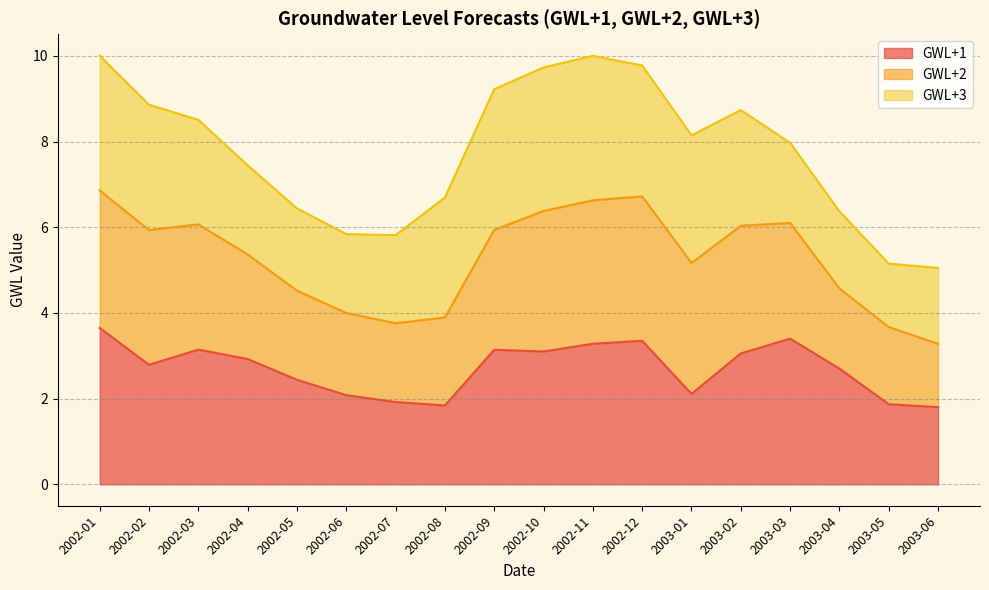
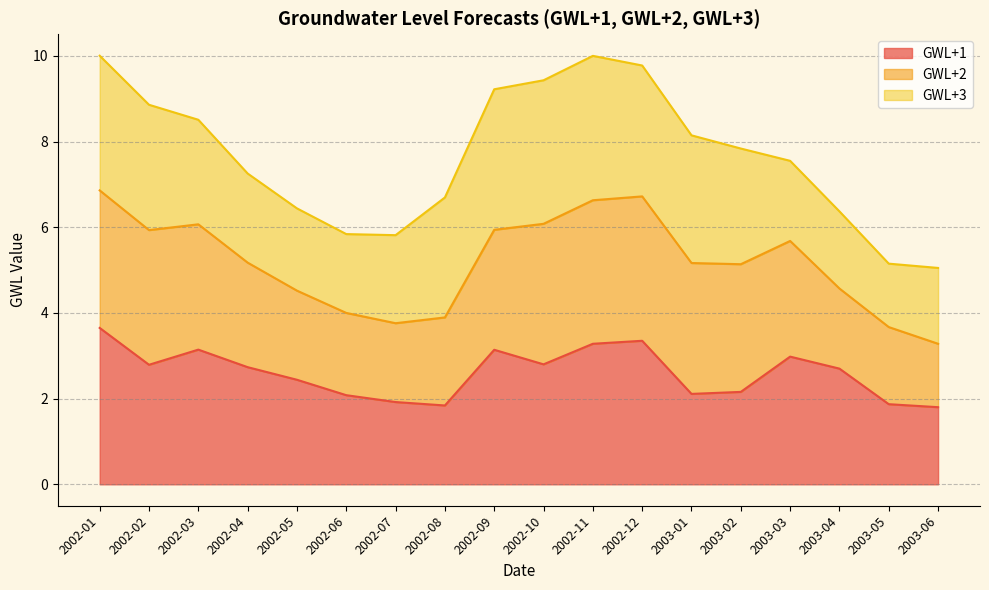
  {
    "GWL+1": {
      "2002-01": 3.7,
      "2002-02": 2.8,
      "2002-03": 3.1,
-     "2002-04": 2.9,
+     "2002-04": 2.7,
      "2002-05": 2.4,
      "2002-06": 2.1,
      "2002-07": 1.9,
      "2002-08": 1.8,
      "2002-09": 3.1,
-     "2002-10": 3.1,
+     "2002-10": 2.8,
      "2002-11": 3.3,
      "2002-12": 3.4,
      "2003-01": 2.1,
-     "2003-02": 3.1,
-     "2003-03": 3.4,
+     "2003-02": 2.2,
+     "2003-03": 3.0,
      "2003-04": 2.7,
      "2003-05": 1.9,
      "2003-06": 1.8
    }
  }
